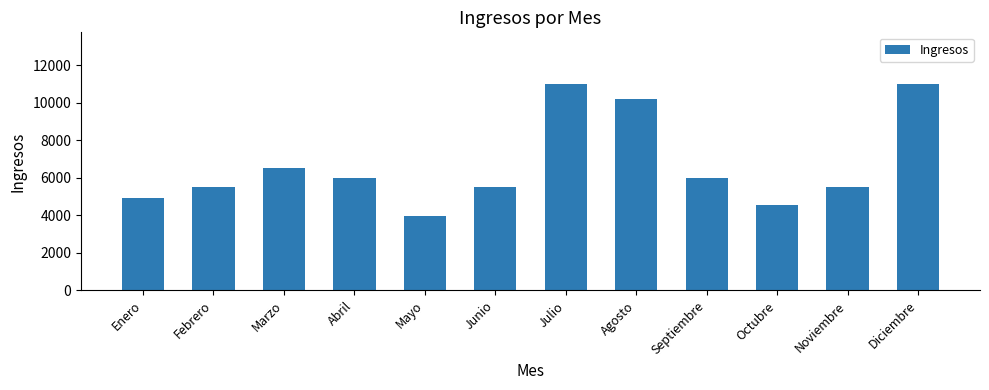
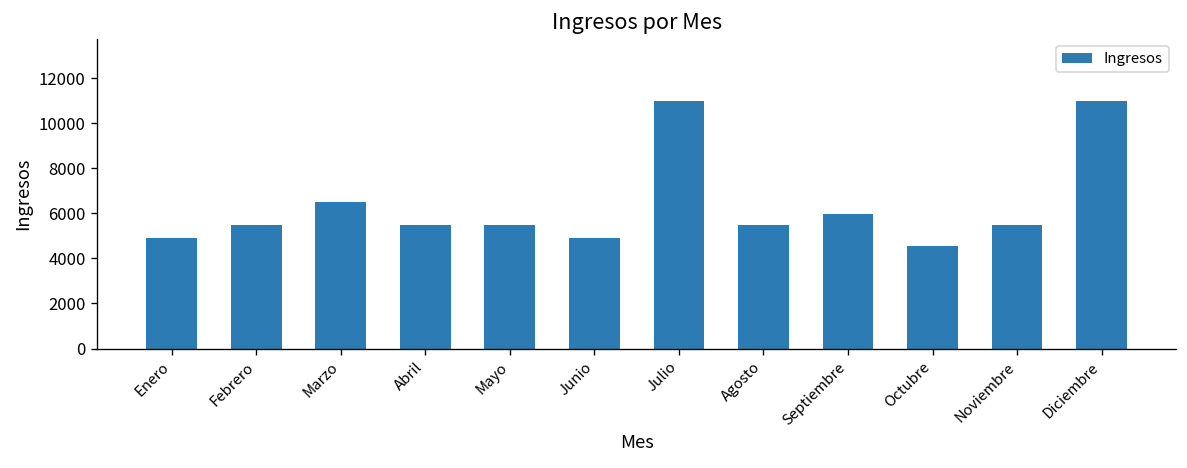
  {
    "Enero": 4900,
    "Febrero": 5500,
    "Marzo": 6500,
-   "Abril": 6000,
-   "Mayo": 4000,
-   "Junio": 5500,
+   "Abril": 5500,
+   "Mayo": 5500,
+   "Junio": 4900,
    "Julio": 11000,
-   "Agosto": 10200,
+   "Agosto": 5500,
    "Septiembre": 6000,
    "Octubre": 4500,
    "Noviembre": 5500,
    "Diciembre": 11000
  }
